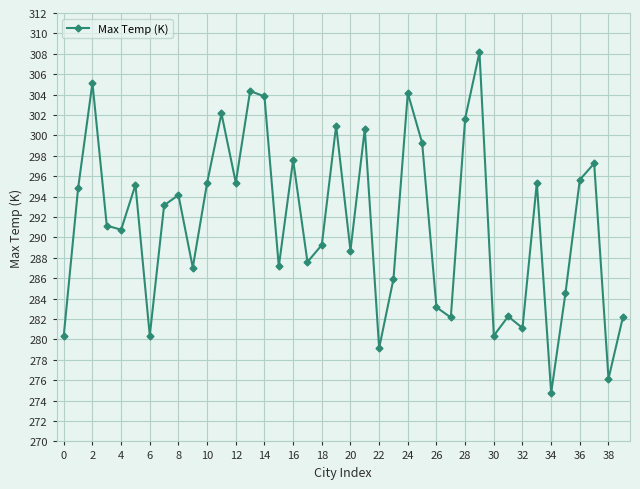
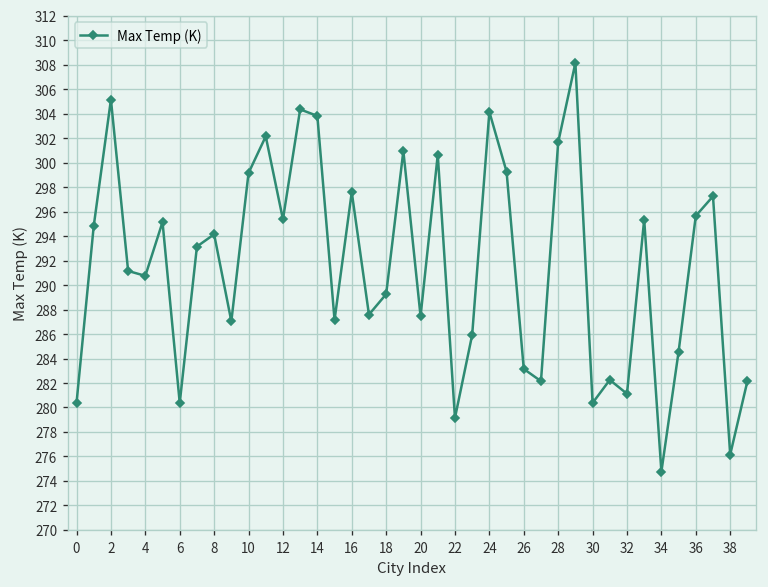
  {
    "0": 280.4,
    "2": 305.2,
    "4": 290.8,
    "6": 280.4,
    "8": 294.2,
-   "10": 295.4,
+   "10": 299.2,
    "12": 295.4,
    "14": 303.8,
    "16": 297.6,
    "18": 289.3,
-   "20": 288.7,
+   "20": 287.5,
    "22": 279.2,
    "24": 304.2,
    "26": 283.2,
    "28": 301.7,
    "30": 280.4,
    "32": 281.1,
    "34": 274.8,
    "36": 295.7,
    "38": 276.2
  }
